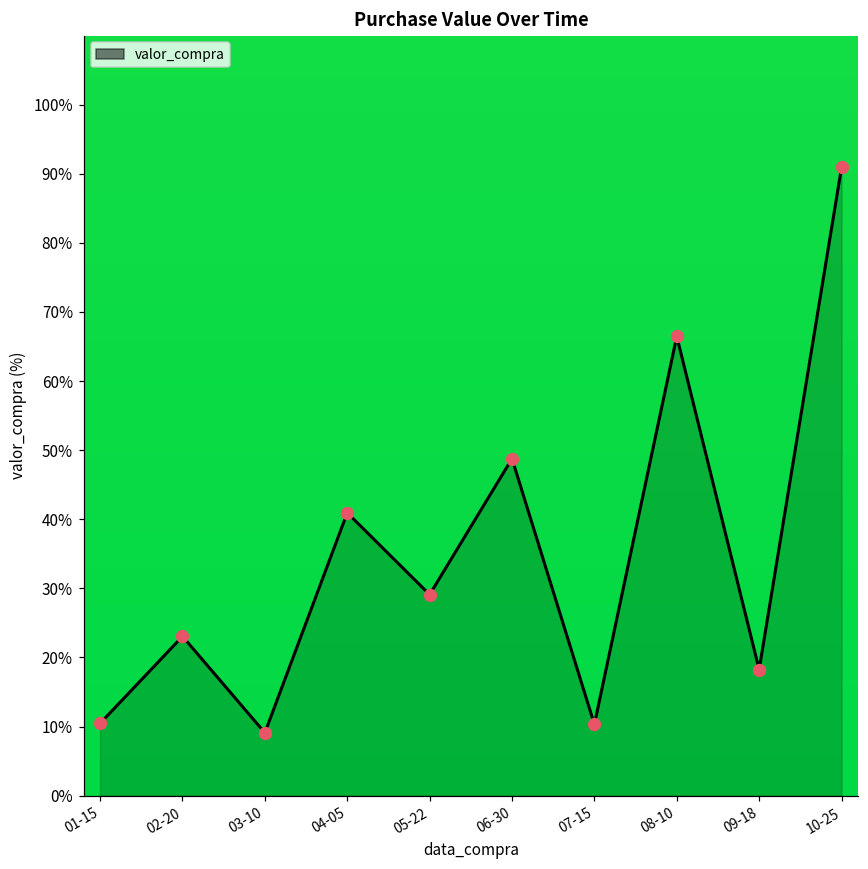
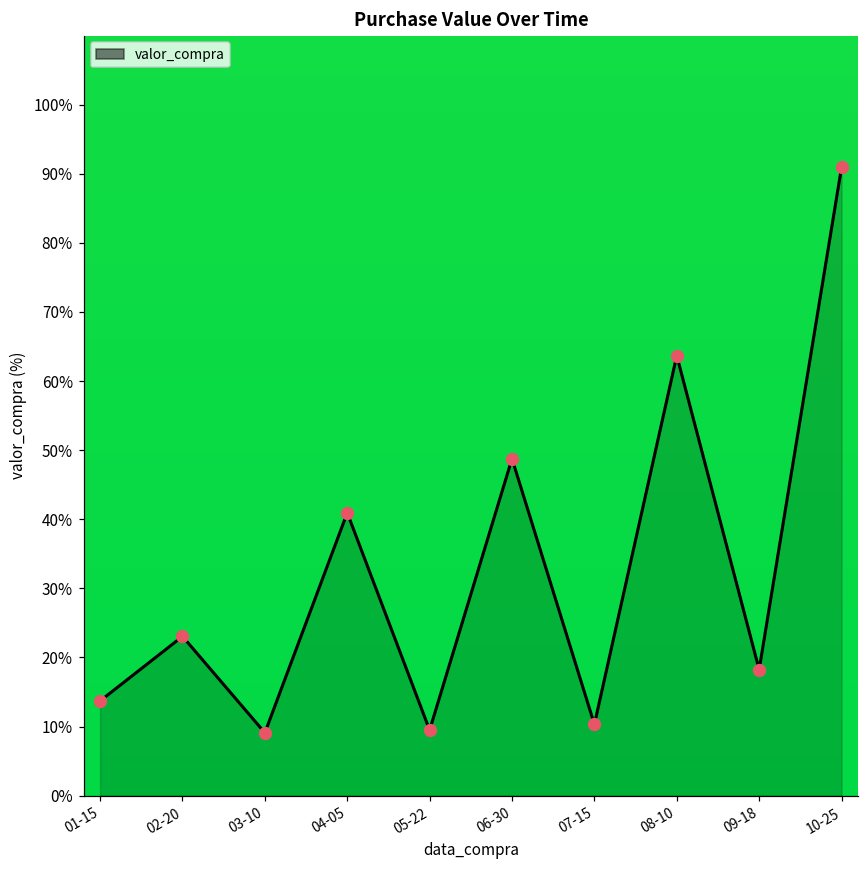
  {
-   "01-15": "10%",
+   "01-15": "14%",
    "02-20": "23%",
    "03-10": "9%",
    "04-05": "41%",
-   "05-22": "29%",
+   "05-22": "9%",
    "06-30": "49%",
    "07-15": "10%",
-   "08-10": "66%",
+   "08-10": "64%",
    "09-18": "18%",
    "10-25": "91%"
  }
